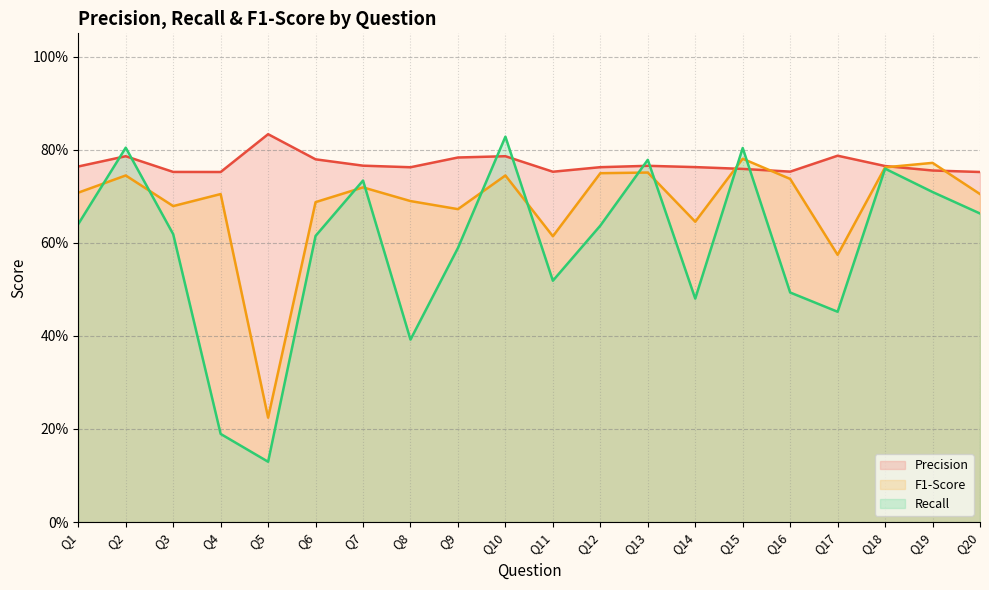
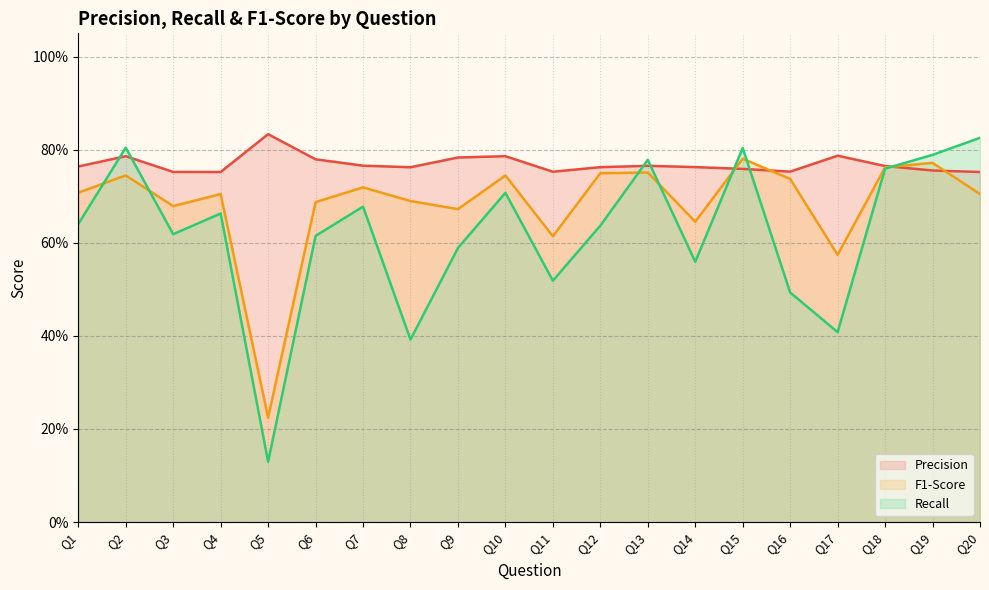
  {
    "Recall": {
      "Q1": "64%",
      "Q2": "80%",
      "Q3": "62%",
-     "Q4": "19%",
+     "Q4": "66%",
      "Q5": "13%",
      "Q6": "61%",
-     "Q7": "73%",
+     "Q7": "68%",
      "Q8": "39%",
      "Q9": "59%",
-     "Q10": "83%",
+     "Q10": "71%",
      "Q11": "52%",
      "Q12": "64%",
      "Q13": "78%",
-     "Q14": "48%",
+     "Q14": "56%",
      "Q15": "80%",
      "Q16": "49%",
-     "Q17": "45%",
-     "Q19": "71%",
-     "Q20": "66%"
+     "Q17": "41%",
+     "Q19": "79%",
+     "Q20": "83%"
    }
  }
